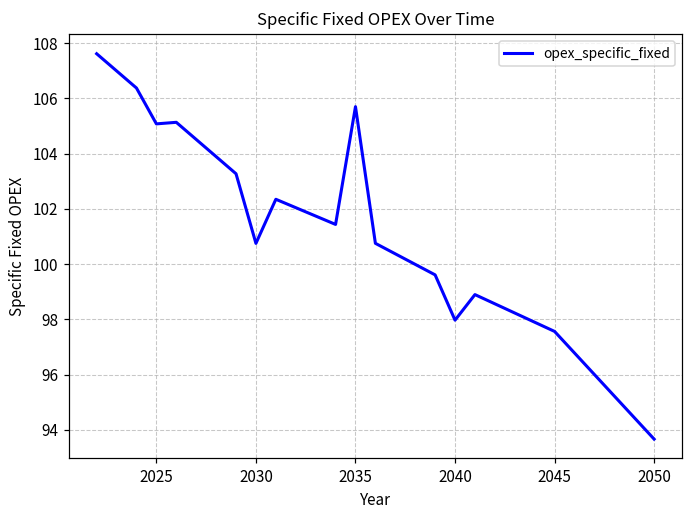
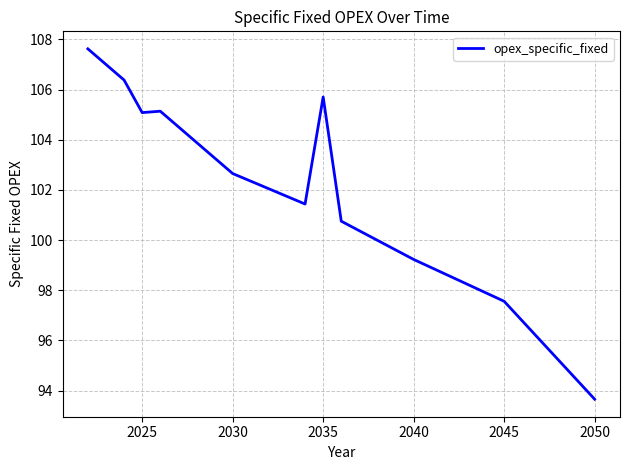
  {
    "2025": 105.1,
-   "2030": 100.8,
+   "2030": 102.7,
    "2035": 105.7,
-   "2040": 98.0,
+   "2040": 99.2,
    "2045": 97.6,
    "2050": 93.7
  }
